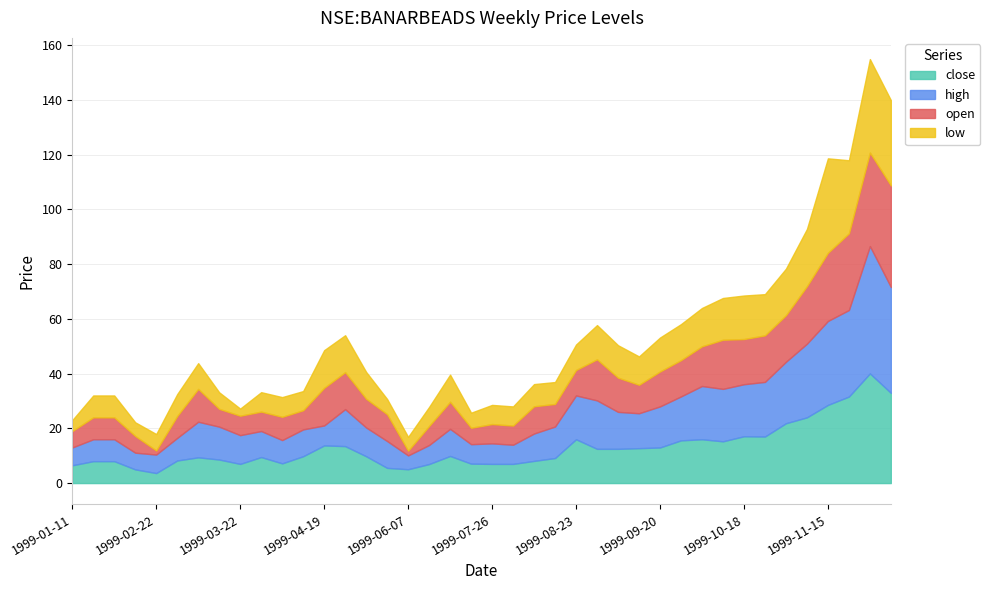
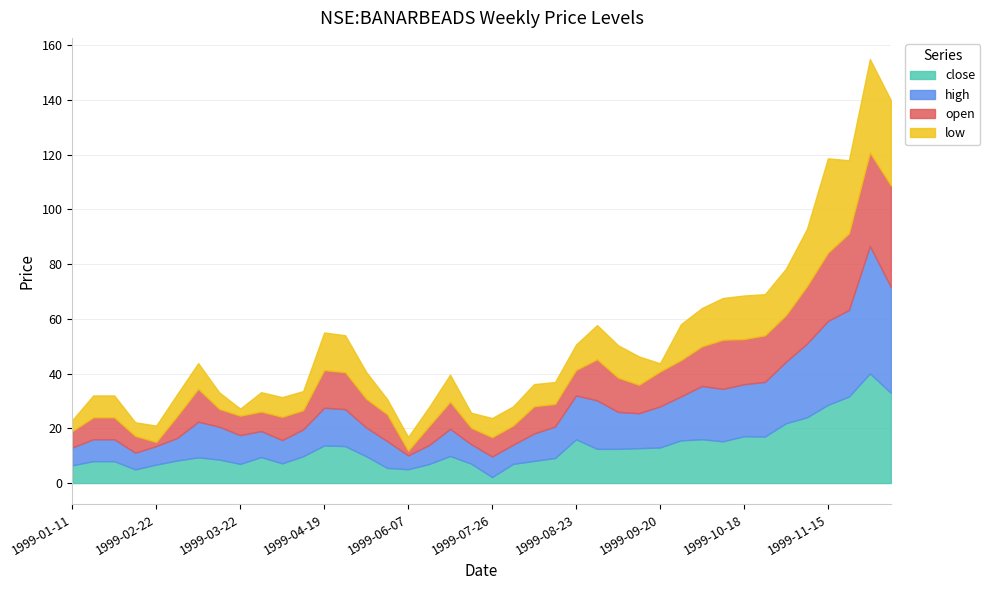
  {
    "close": {
      "1999-01-11": 7,
-     "1999-02-22": 4,
+     "1999-02-22": 7,
      "1999-03-22": 7,
      "1999-04-19": 14,
      "1999-06-07": 5,
-     "1999-07-26": 7,
+     "1999-07-26": 2,
      "1999-08-23": 16,
      "1999-09-20": 13,
      "1999-10-18": 17,
      "1999-11-15": 29
    },
    "high": {
      "1999-01-11": 7,
      "1999-02-22": 7,
      "1999-03-22": 11,
-     "1999-04-19": 7,
+     "1999-04-19": 14,
      "1999-06-07": 5,
      "1999-07-26": 8,
      "1999-08-23": 16,
      "1999-09-20": 15,
      "1999-10-18": 19,
      "1999-11-15": 31
    },
    "open": {
      "1999-01-11": 6,
      "1999-02-22": 2,
      "1999-03-22": 7,
      "1999-04-19": 14,
      "1999-06-07": 2,
      "1999-07-26": 7,
      "1999-08-23": 9,
      "1999-09-20": 13,
      "1999-10-18": 17,
      "1999-11-15": 25
    },
    "low": {
      "1999-01-11": 4,
      "1999-02-22": 6,
      "1999-03-22": 3,
      "1999-04-19": 14,
      "1999-06-07": 5,
      "1999-07-26": 7,
      "1999-08-23": 9,
-     "1999-09-20": 12,
+     "1999-09-20": 3,
      "1999-10-18": 16,
      "1999-11-15": 35
    }
  }
